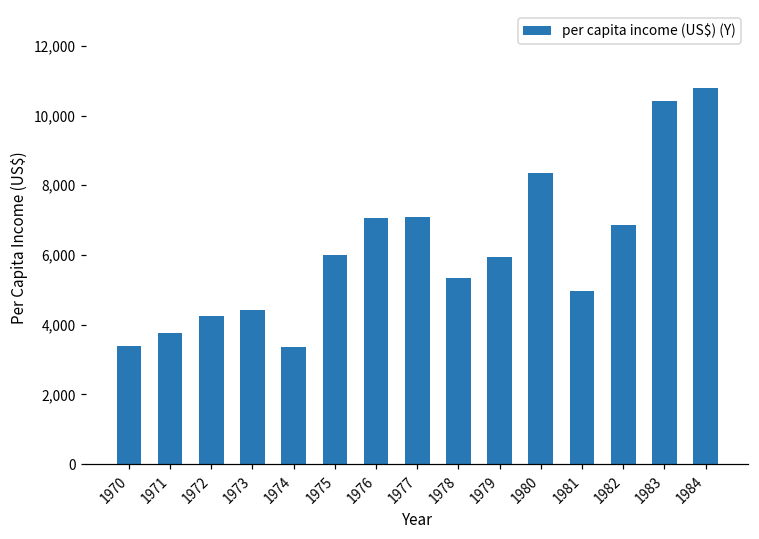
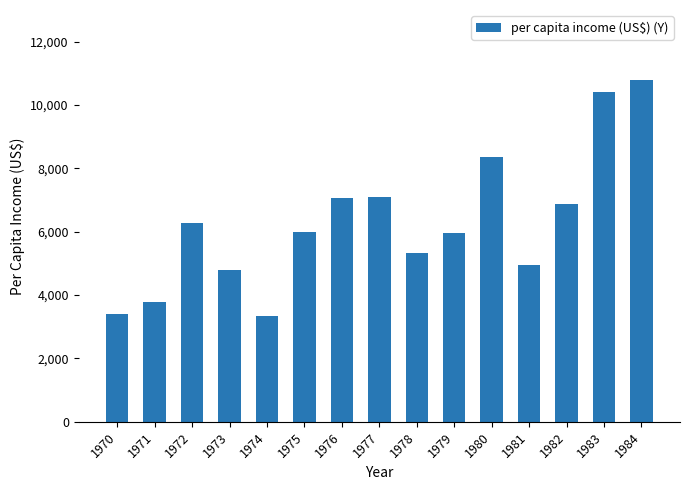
  {
    "1970": "3,400",
    "1971": "3,800",
-   "1972": "4,300",
-   "1973": "4,400",
+   "1972": "6,300",
+   "1973": "4,800",
    "1974": "3,300",
    "1975": "6,000",
    "1976": "7,100",
    "1977": "7,100",
    "1978": "5,300",
    "1979": "6,000",
    "1980": "8,400",
    "1981": "5,000",
    "1982": "6,900",
    "1983": "10,400",
    "1984": "10,800"
  }
